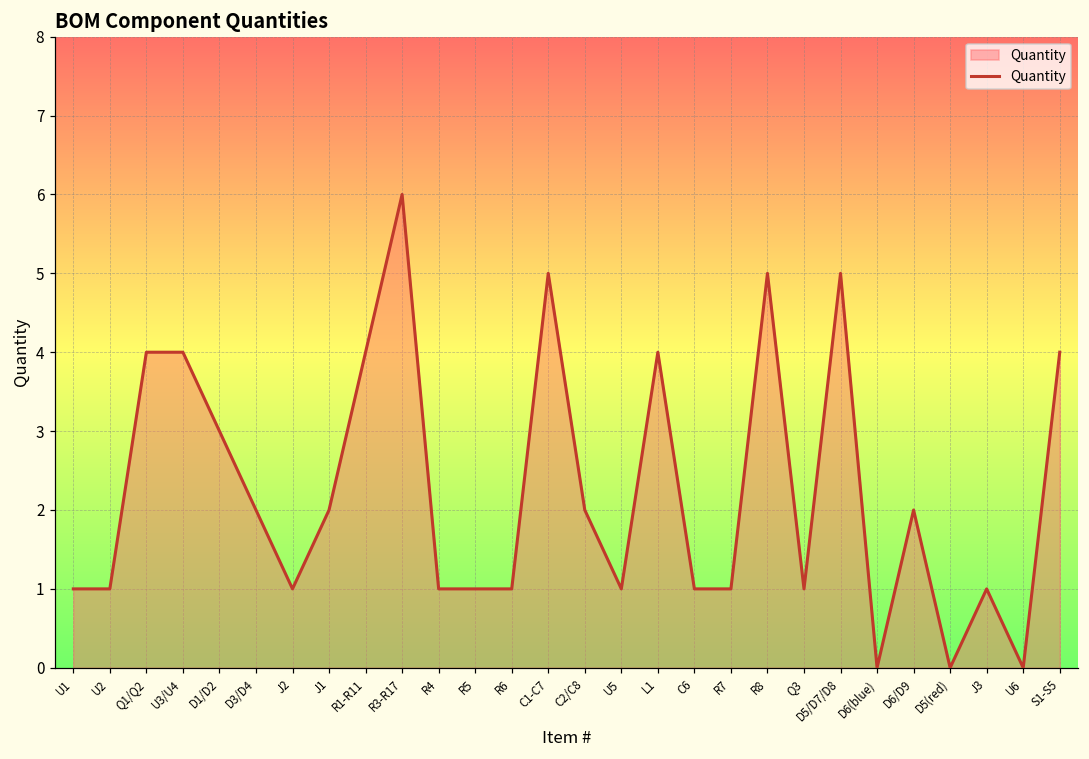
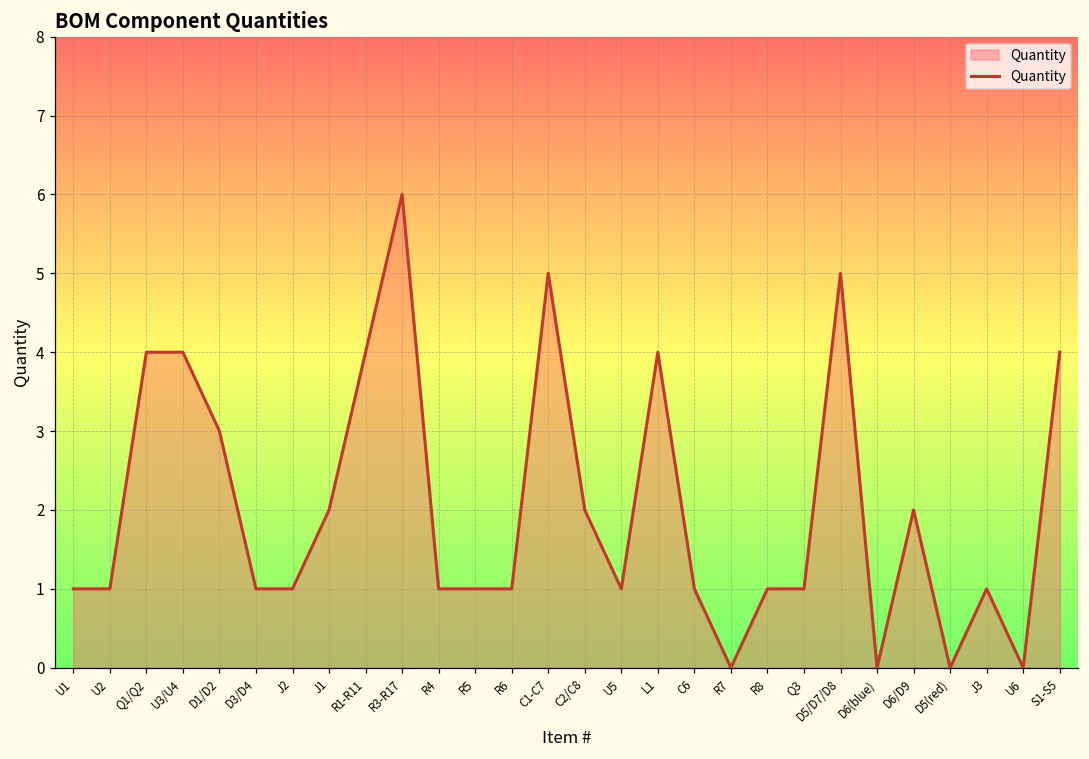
  {
    "U1": 1,
    "U2": 1,
    "Q1/Q2": 4,
    "U3/U4": 4,
    "D1/D2": 3,
-   "D3/D4": 2,
+   "D3/D4": 1,
    "J2": 1,
    "J1": 2,
    "R1-R11": 4,
    "R3-R17": 6,
    "R4": 1,
    "R5": 1,
    "R6": 1,
    "C1-C7": 5,
    "C2/C8": 2,
    "U5": 1,
    "L1": 4,
    "C6": 1,
-   "R7": 1,
-   "R8": 5,
+   "R7": 0,
+   "R8": 1,
    "Q3": 1,
    "D5/D7/D8": 5,
    "D6(blue)": 0,
    "D6/D9": 2,
    "D5(red)": 0,
    "J3": 1,
    "U6": 0,
    "S1-S5": 4
  }
